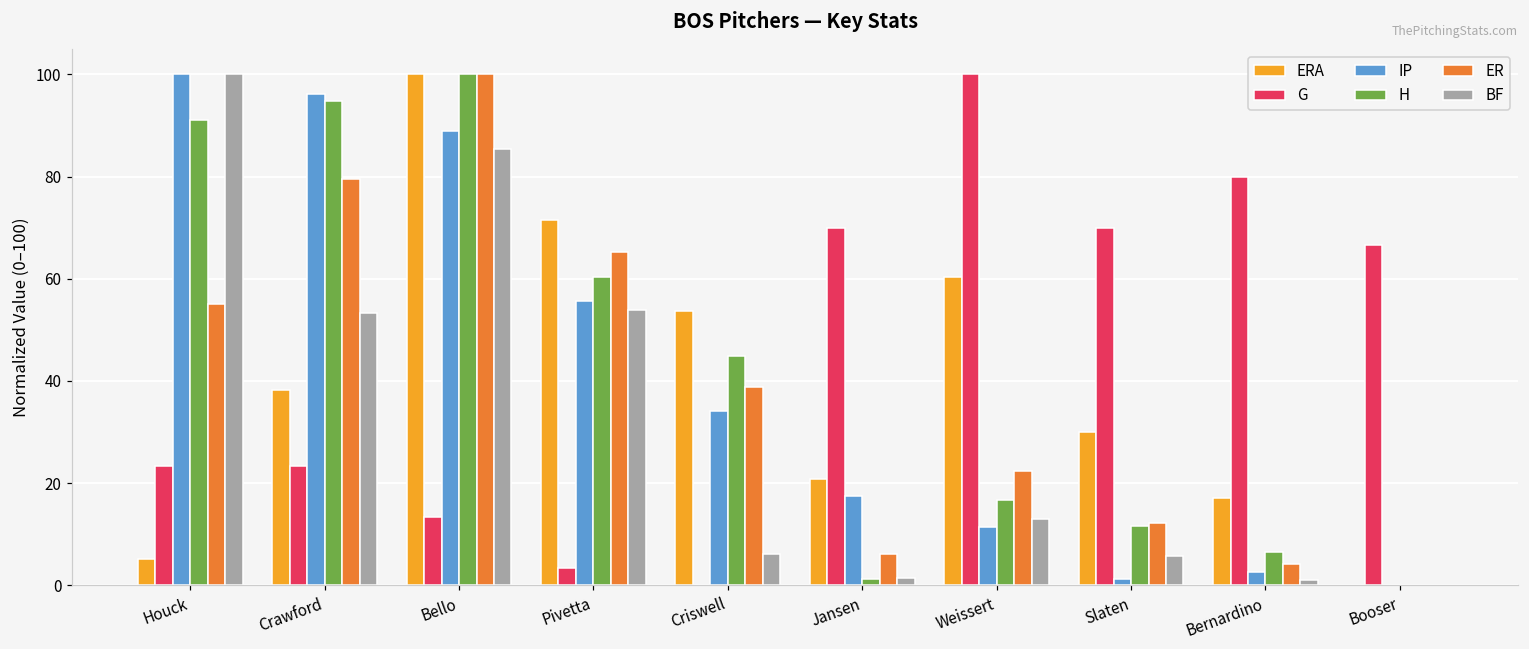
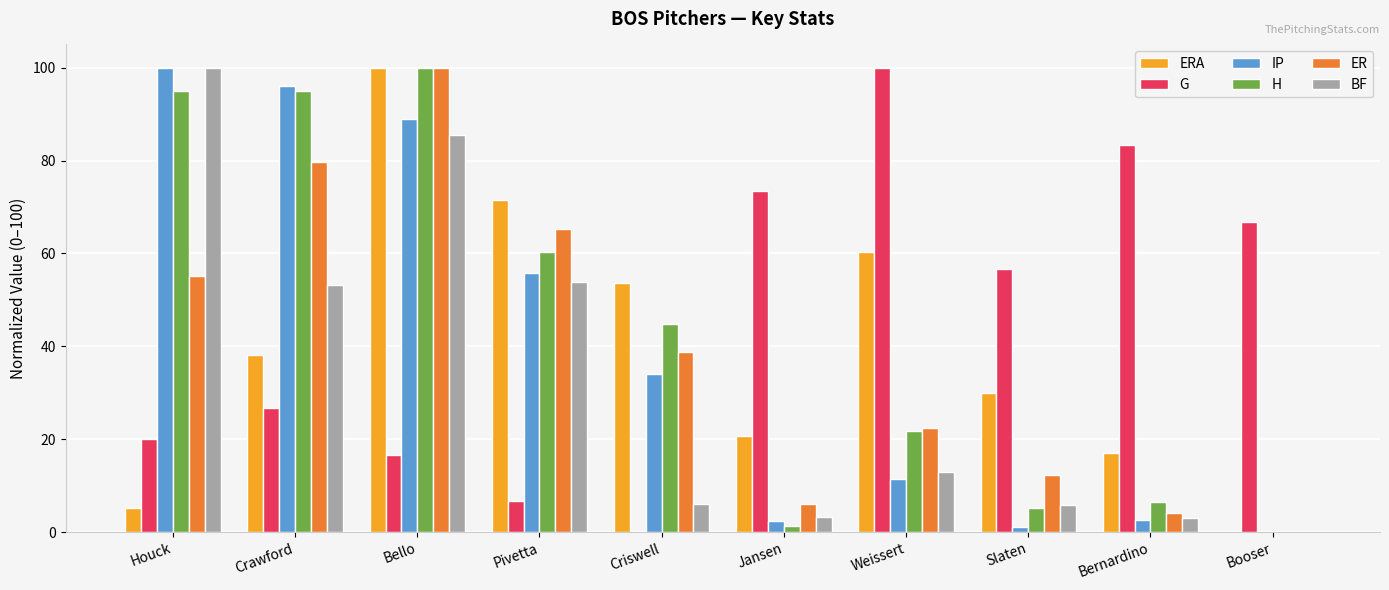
  {
    "G": {
-     "Houck": 23,
-     "Crawford": 23,
-     "Bello": 13,
-     "Pivetta": 3,
+     "Houck": 20,
+     "Crawford": 27,
+     "Bello": 17,
+     "Pivetta": 7,
      "Criswell": 0,
-     "Jansen": 70,
+     "Jansen": 73,
      "Weissert": 100,
-     "Slaten": 70,
-     "Bernardino": 80,
+     "Slaten": 57,
+     "Bernardino": 83,
      "Booser": 67
    },
    "IP": {
      "Houck": 100,
      "Crawford": 96,
      "Bello": 89,
      "Pivetta": 56,
      "Criswell": 34,
-     "Jansen": 18,
+     "Jansen": 2,
      "Weissert": 11,
      "Slaten": 1,
      "Bernardino": 3,
      "Booser": 0
    },
    "H": {
-     "Houck": 91,
+     "Houck": 95,
      "Crawford": 95,
      "Bello": 100,
      "Pivetta": 60,
      "Criswell": 45,
      "Jansen": 1,
-     "Weissert": 17,
-     "Slaten": 12,
+     "Weissert": 22,
+     "Slaten": 5,
      "Bernardino": 6,
      "Booser": 0
    },
    "BF": {
      "Houck": 100,
      "Crawford": 53,
      "Bello": 85,
      "Pivetta": 54,
      "Criswell": 6,
-     "Jansen": 1,
+     "Jansen": 3,
      "Weissert": 13,
      "Slaten": 6,
-     "Bernardino": 1,
+     "Bernardino": 3,
      "Booser": 0
    }
  }
